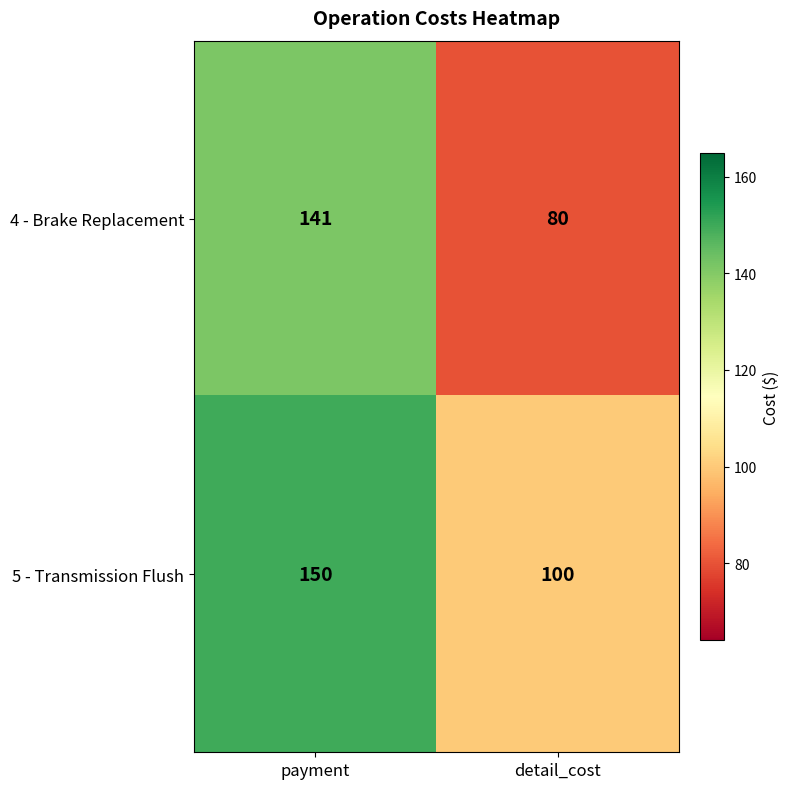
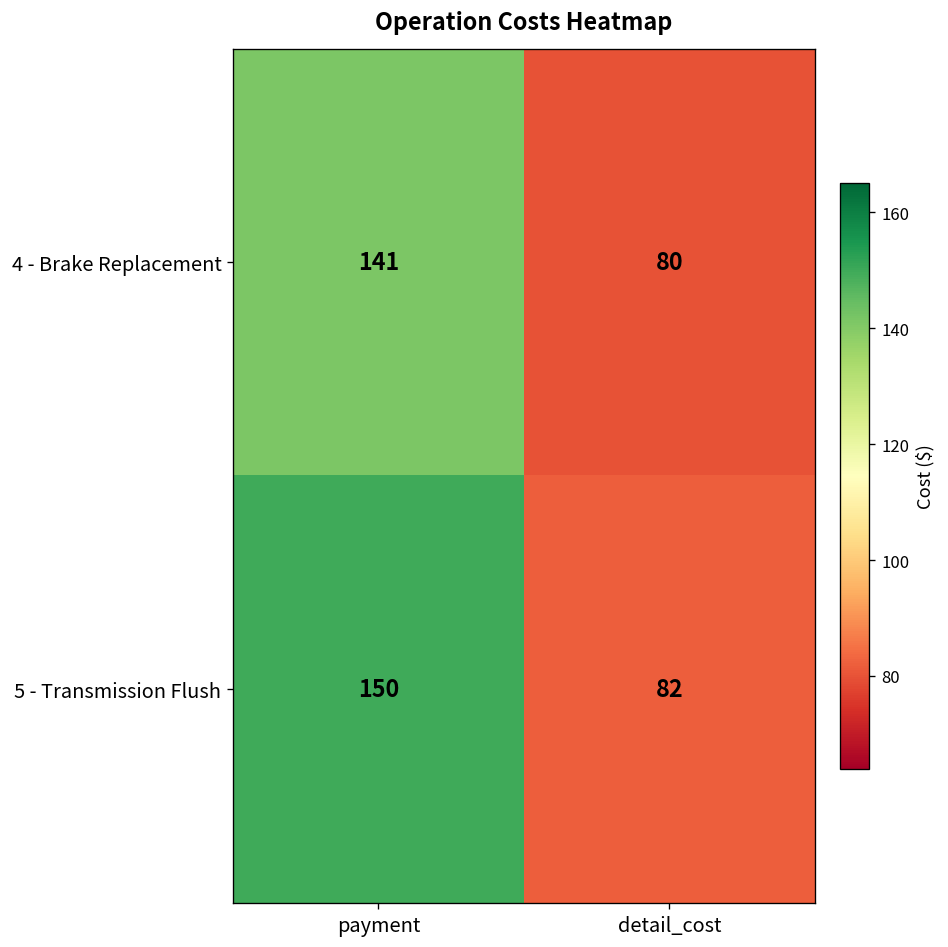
  {
    "4 - Brake Replacement": {
      "payment": 141,
      "detail_cost": 80
    },
    "5 - Transmission Flush": {
      "payment": 150,
-     "detail_cost": 100
+     "detail_cost": 82
    }
  }
